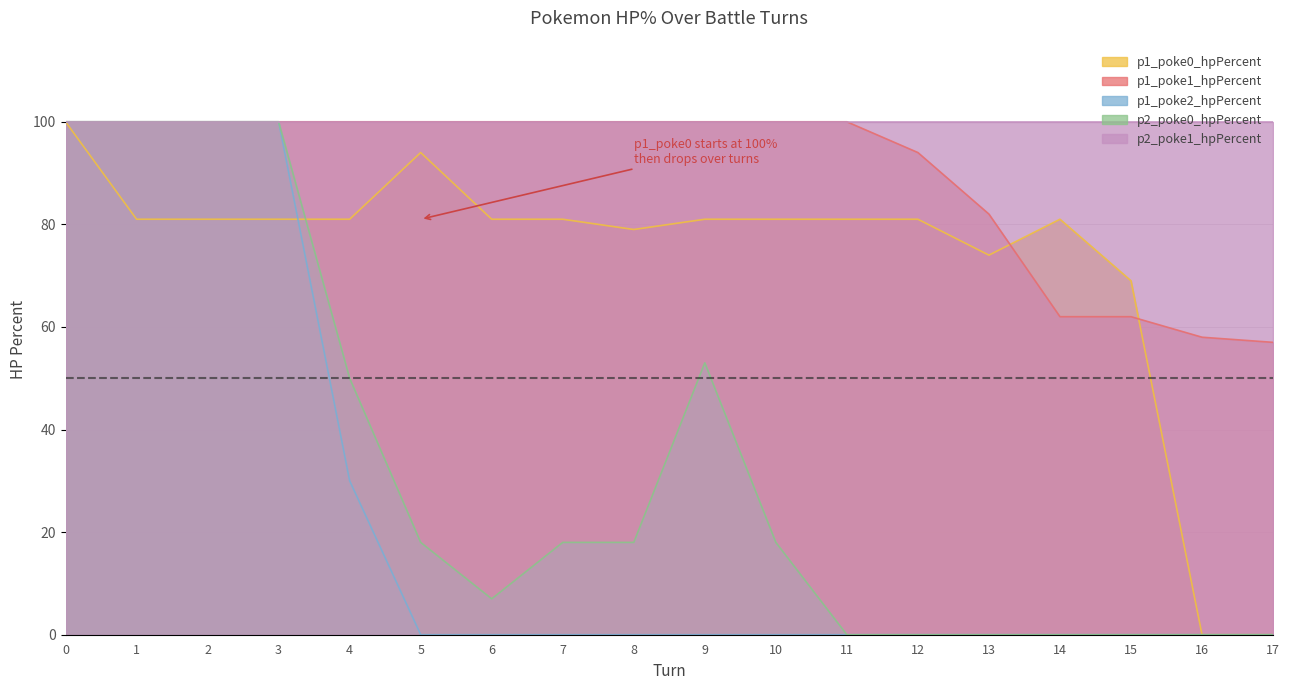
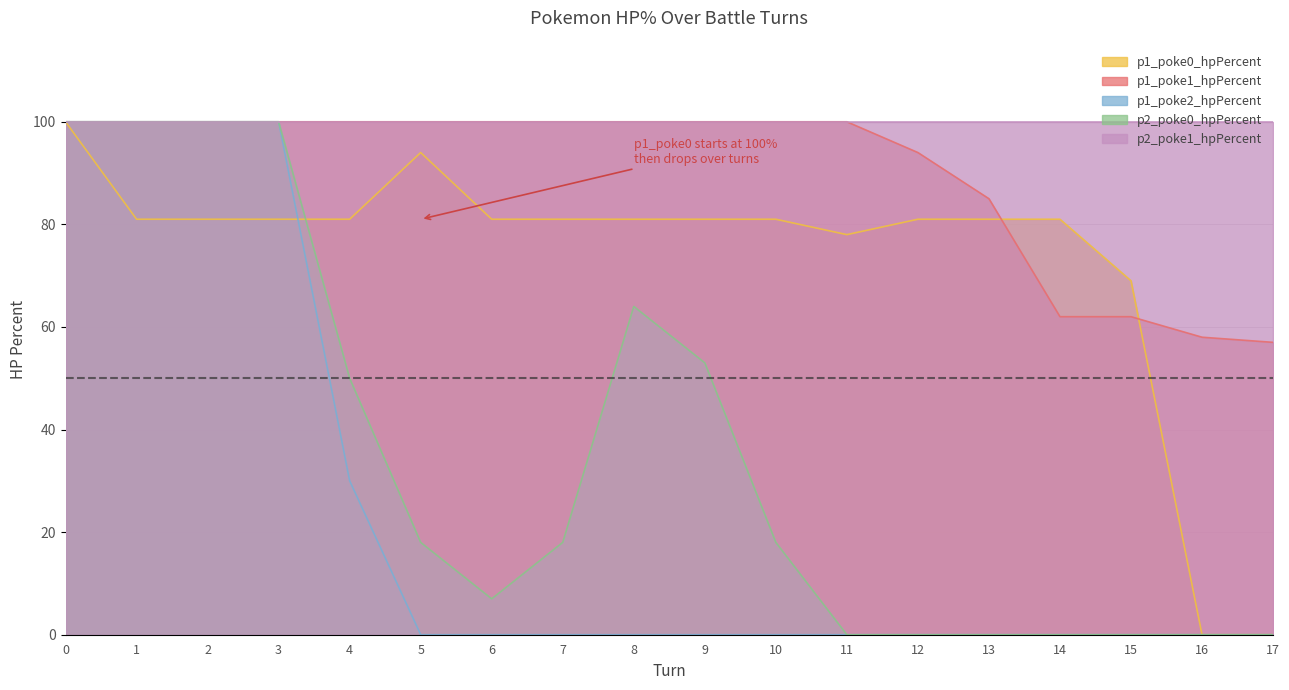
  {
    "p1_poke0_hpPercent": {
      "1": 81,
      "2": 81,
      "3": 81,
      "4": 81,
      "5": 94,
-     "8": 79,
-     "11": 81,
+     "8": 81,
+     "11": 78,
      "12": 81,
-     "13": 74,
+     "13": 81,
      "14": 81,
      "15": 69
    },
    "p1_poke1_hpPercent": {
      "12": 94,
-     "13": 82,
+     "13": 85,
      "14": 62,
      "15": 62,
      "16": 58,
      "17": 57
    },
    "p1_poke2_hpPercent": {
      "4": 30,
      "5": 0,
      "6": 0,
      "7": 0,
      "8": 0,
      "9": 0,
      "10": 0
    },
    "p2_poke0_hpPercent": {
      "4": 50,
      "5": 18,
      "6": 7,
      "7": 18,
-     "8": 18,
+     "8": 64,
      "9": 53,
      "10": 18
    },
    "p2_poke1_hpPercent": {
      "12": 100,
      "13": 100,
      "14": 100,
      "15": 100,
      "16": 100,
      "17": 100
    }
  }
